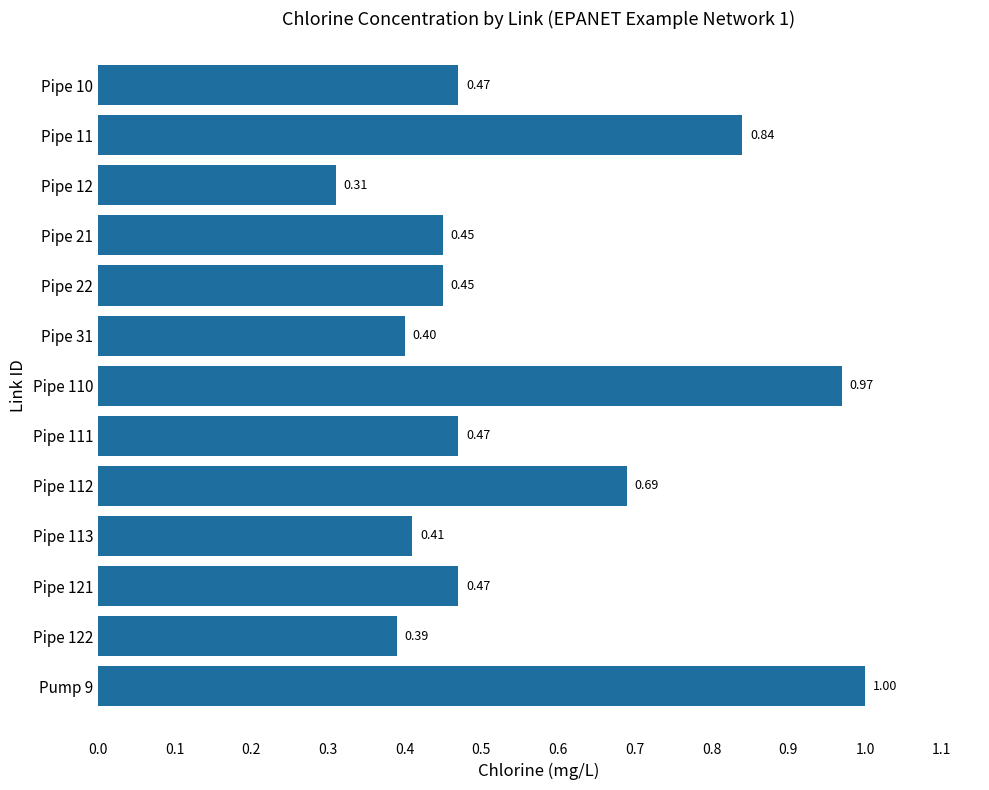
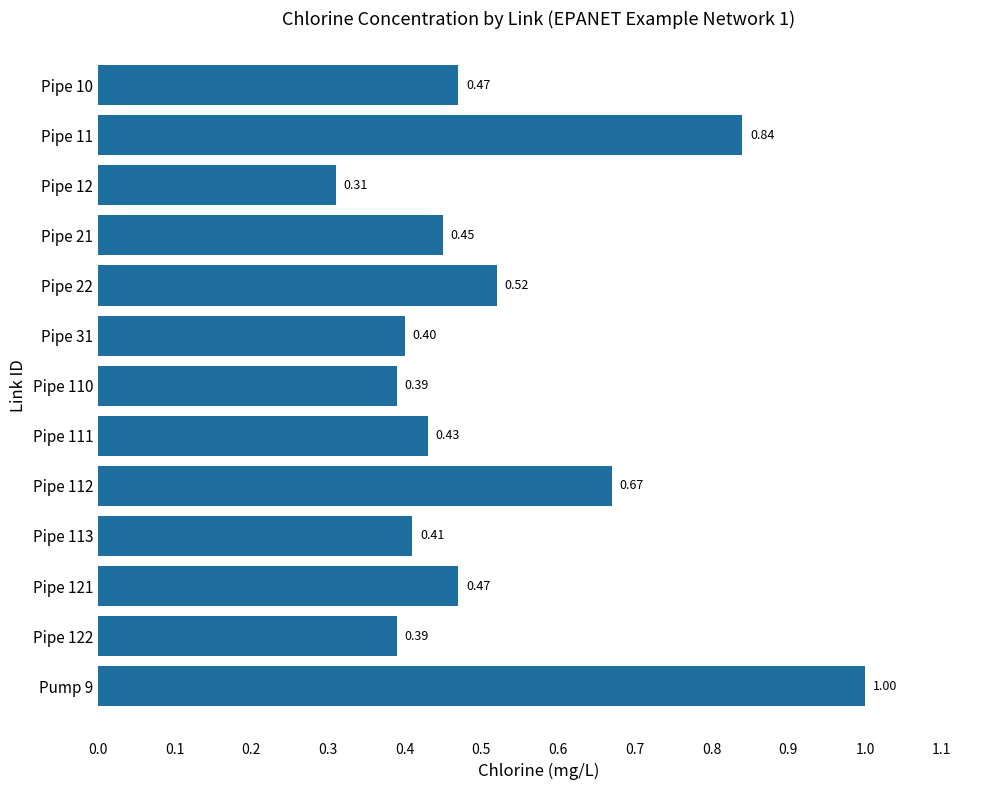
  {
    "Pipe 10": 0.47,
    "Pipe 11": 0.84,
    "Pipe 12": 0.31,
    "Pipe 21": 0.45,
-   "Pipe 22": 0.45,
+   "Pipe 22": 0.52,
    "Pipe 31": 0.40,
-   "Pipe 110": 0.97,
-   "Pipe 111": 0.47,
-   "Pipe 112": 0.69,
+   "Pipe 110": 0.39,
+   "Pipe 111": 0.43,
+   "Pipe 112": 0.67,
    "Pipe 113": 0.41,
    "Pipe 121": 0.47,
    "Pipe 122": 0.39,
    "Pump 9": 1.00
  }
